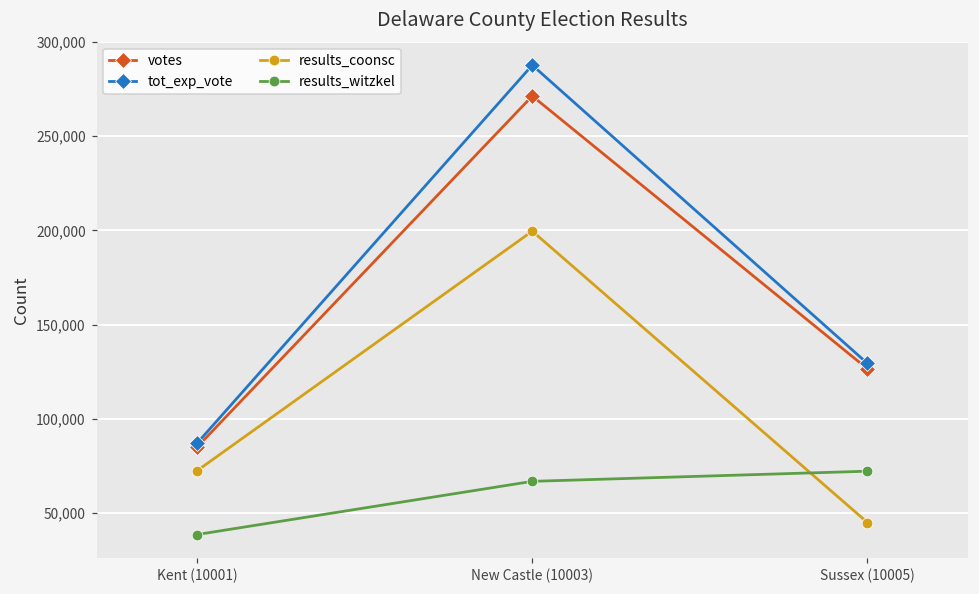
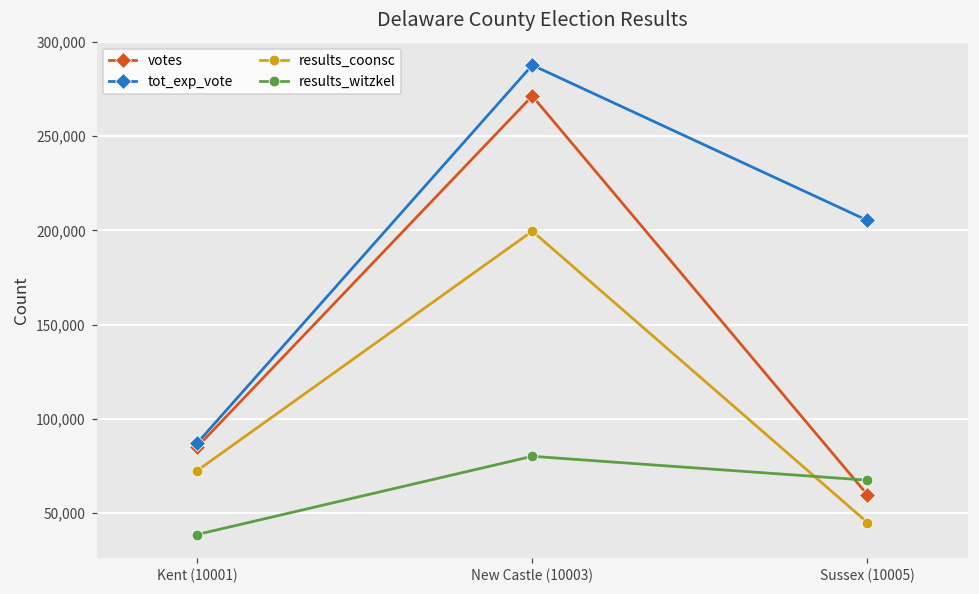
  {
    "votes": {
      "Kent (10001)": "85,000",
      "New Castle (10003)": "271,000",
-     "Sussex (10005)": "126,000"
+     "Sussex (10005)": "60,000"
    },
    "tot_exp_vote": {
      "Kent (10001)": "87,000",
      "New Castle (10003)": "288,000",
-     "Sussex (10005)": "129,000"
+     "Sussex (10005)": "205,000"
    },
    "results_coonsc": {
      "Kent (10001)": "72,000",
      "New Castle (10003)": "200,000",
      "Sussex (10005)": "45,000"
    },
    "results_witzkel": {
      "Kent (10001)": "39,000",
-     "New Castle (10003)": "67,000",
-     "Sussex (10005)": "72,000"
+     "New Castle (10003)": "80,000",
+     "Sussex (10005)": "67,000"
    }
  }
